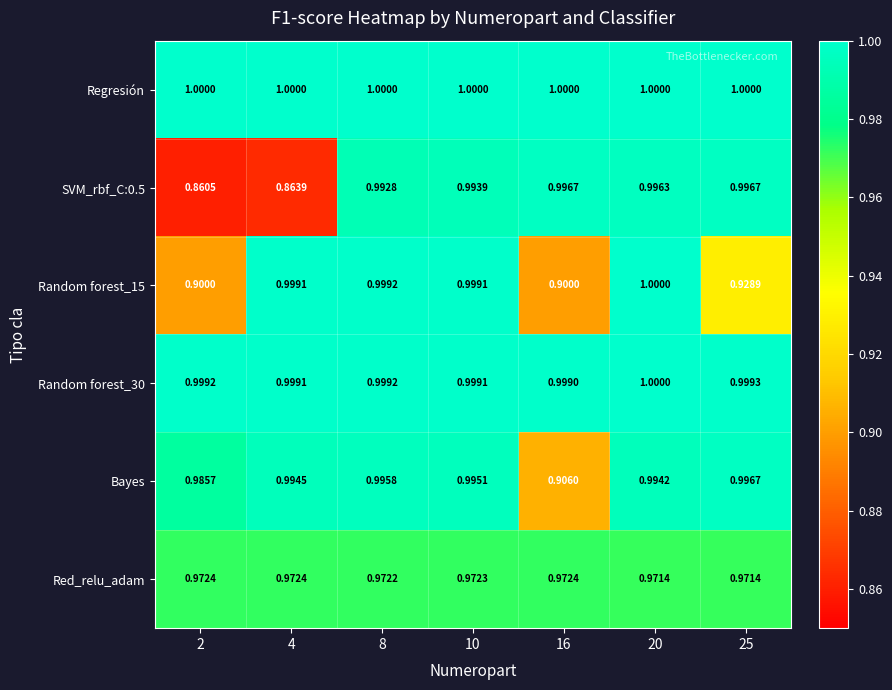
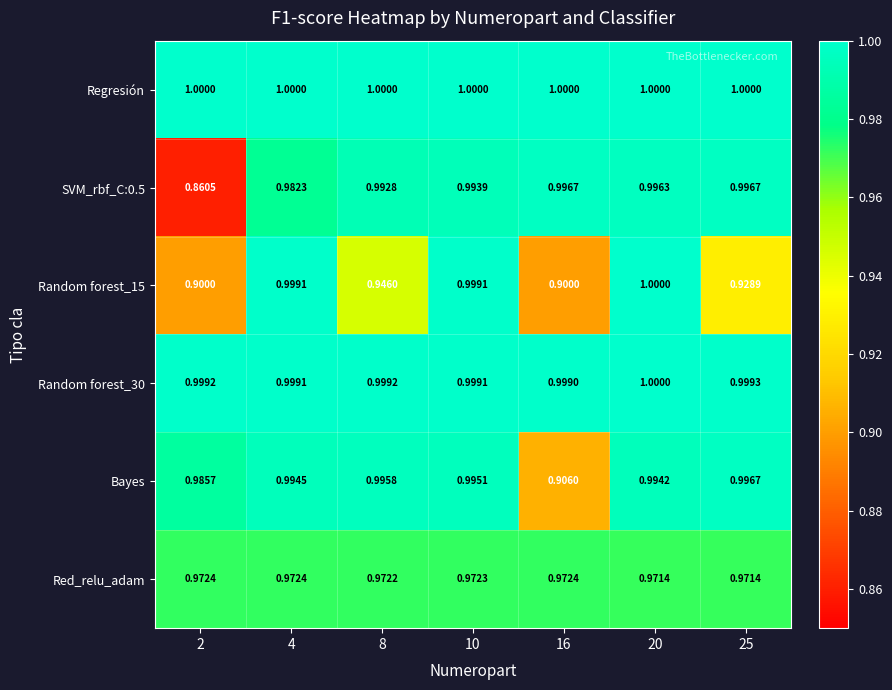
  {
    "Regresión": {
      "2": 1.0000,
      "4": 1.0000,
      "8": 1.0000,
      "10": 1.0000,
      "16": 1.0000,
      "20": 1.0000
    },
    "SVM_rbf_C:0.5": {
      "2": 0.8605,
-     "4": 0.8639,
+     "4": 0.9823,
      "8": 0.9928,
      "10": 0.9939,
      "16": 0.9967,
      "20": 0.9963,
      "25": 0.9967
    },
    "Random forest_15": {
      "2": 0.9000,
      "4": 0.9991,
-     "8": 0.9992,
+     "8": 0.9460,
      "10": 0.9991,
      "16": 0.9000,
      "20": 1.0000,
      "25": 0.9289
    },
    "Random forest_30": {
      "2": 0.9992,
      "4": 0.9991,
      "8": 0.9992,
      "10": 0.9991,
      "16": 0.9990,
      "20": 1.0000,
      "25": 0.9993
    },
    "Bayes": {
      "2": 0.9857,
      "4": 0.9945,
      "8": 0.9958,
      "10": 0.9951,
      "16": 0.9060,
      "20": 0.9942,
      "25": 0.9967
    },
    "Red_relu_adam": {
      "2": 0.9724,
      "4": 0.9724,
      "8": 0.9722,
      "10": 0.9723,
      "16": 0.9724,
      "20": 0.9714,
      "25": 0.9714
    }
  }
